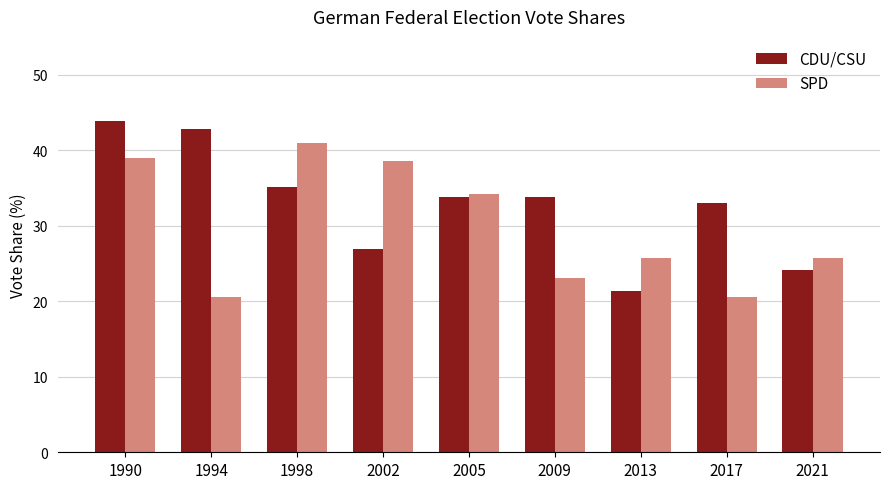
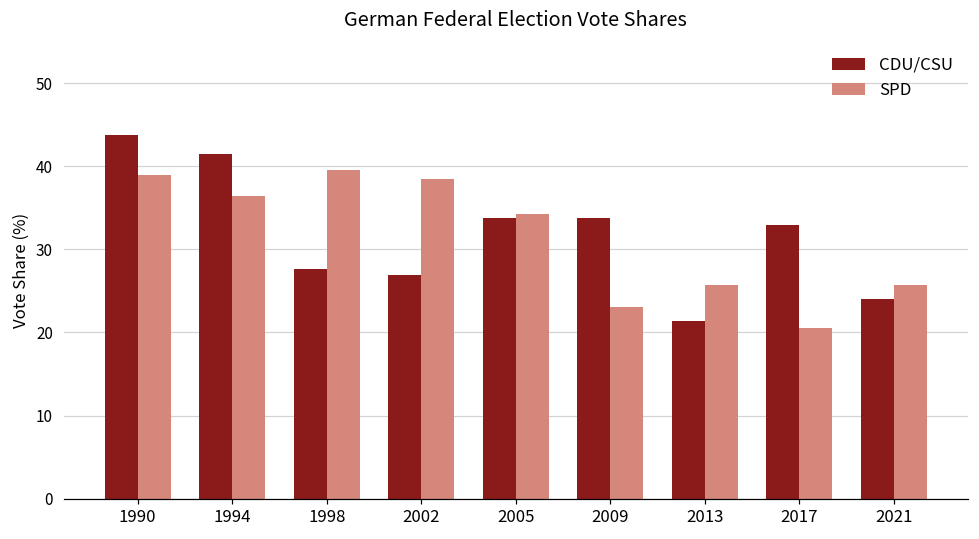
  {
    "CDU/CSU": {
      "1990": 44,
-     "1994": 43,
-     "1998": 35,
+     "1994": 41,
+     "1998": 28,
      "2002": 27,
      "2005": 34,
      "2009": 34,
      "2013": 21,
      "2017": 33,
      "2021": 24
    },
    "SPD": {
      "1990": 39,
-     "1994": 21,
-     "1998": 41,
+     "1994": 36,
+     "1998": 40,
      "2002": 39,
      "2005": 34,
      "2009": 23,
      "2013": 26,
      "2017": 21,
      "2021": 26
    }
  }
